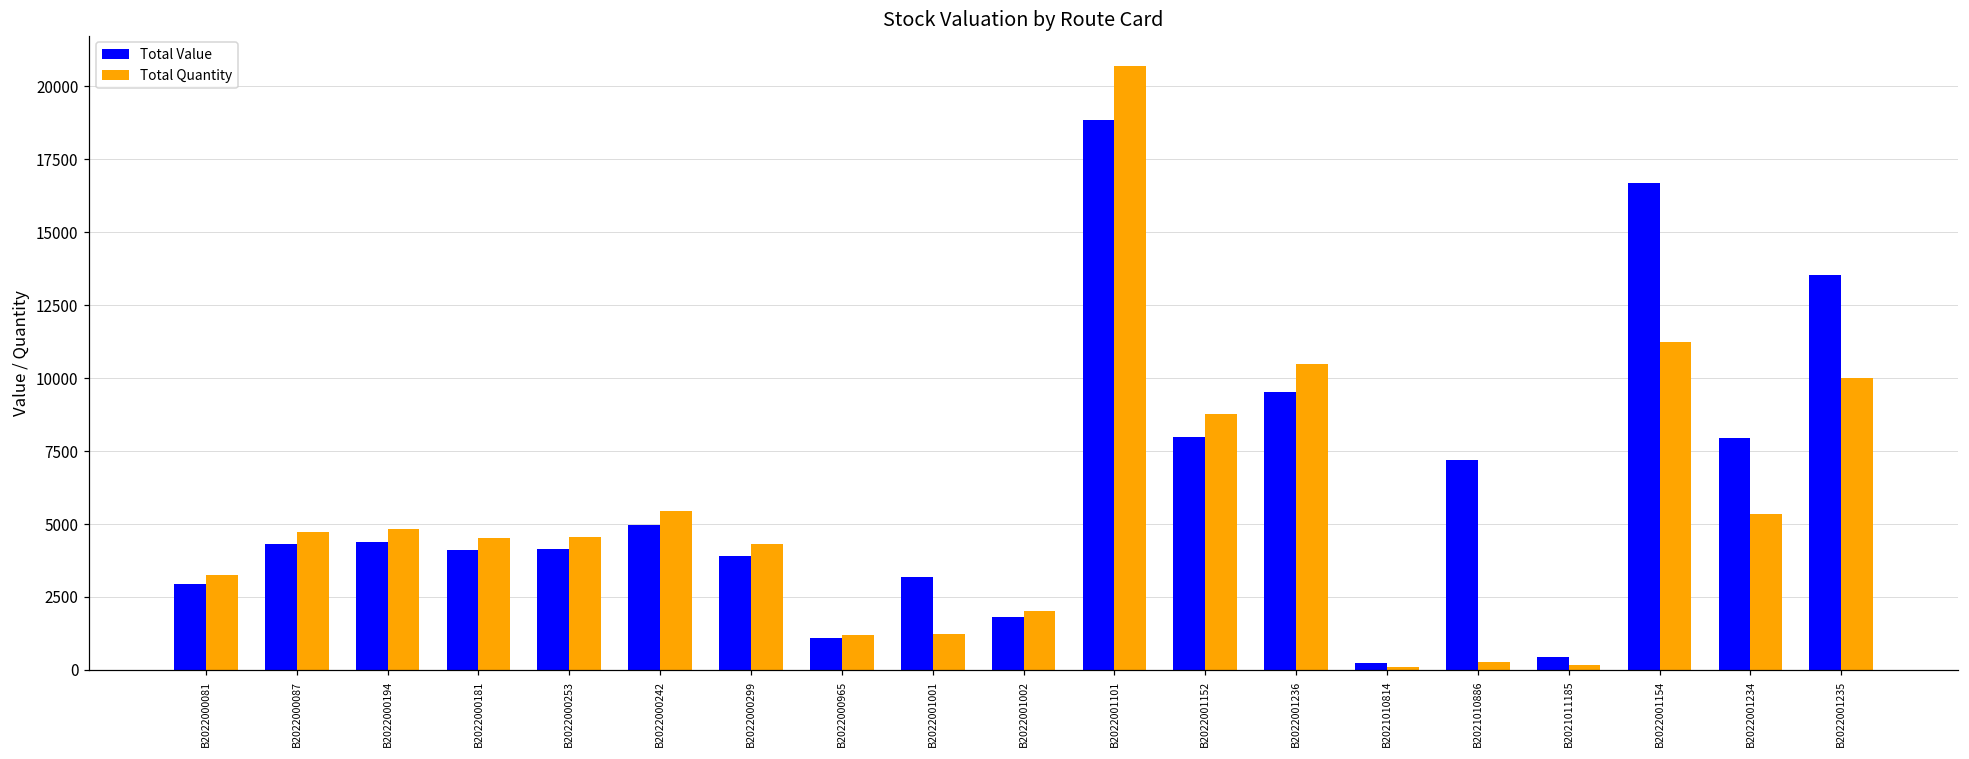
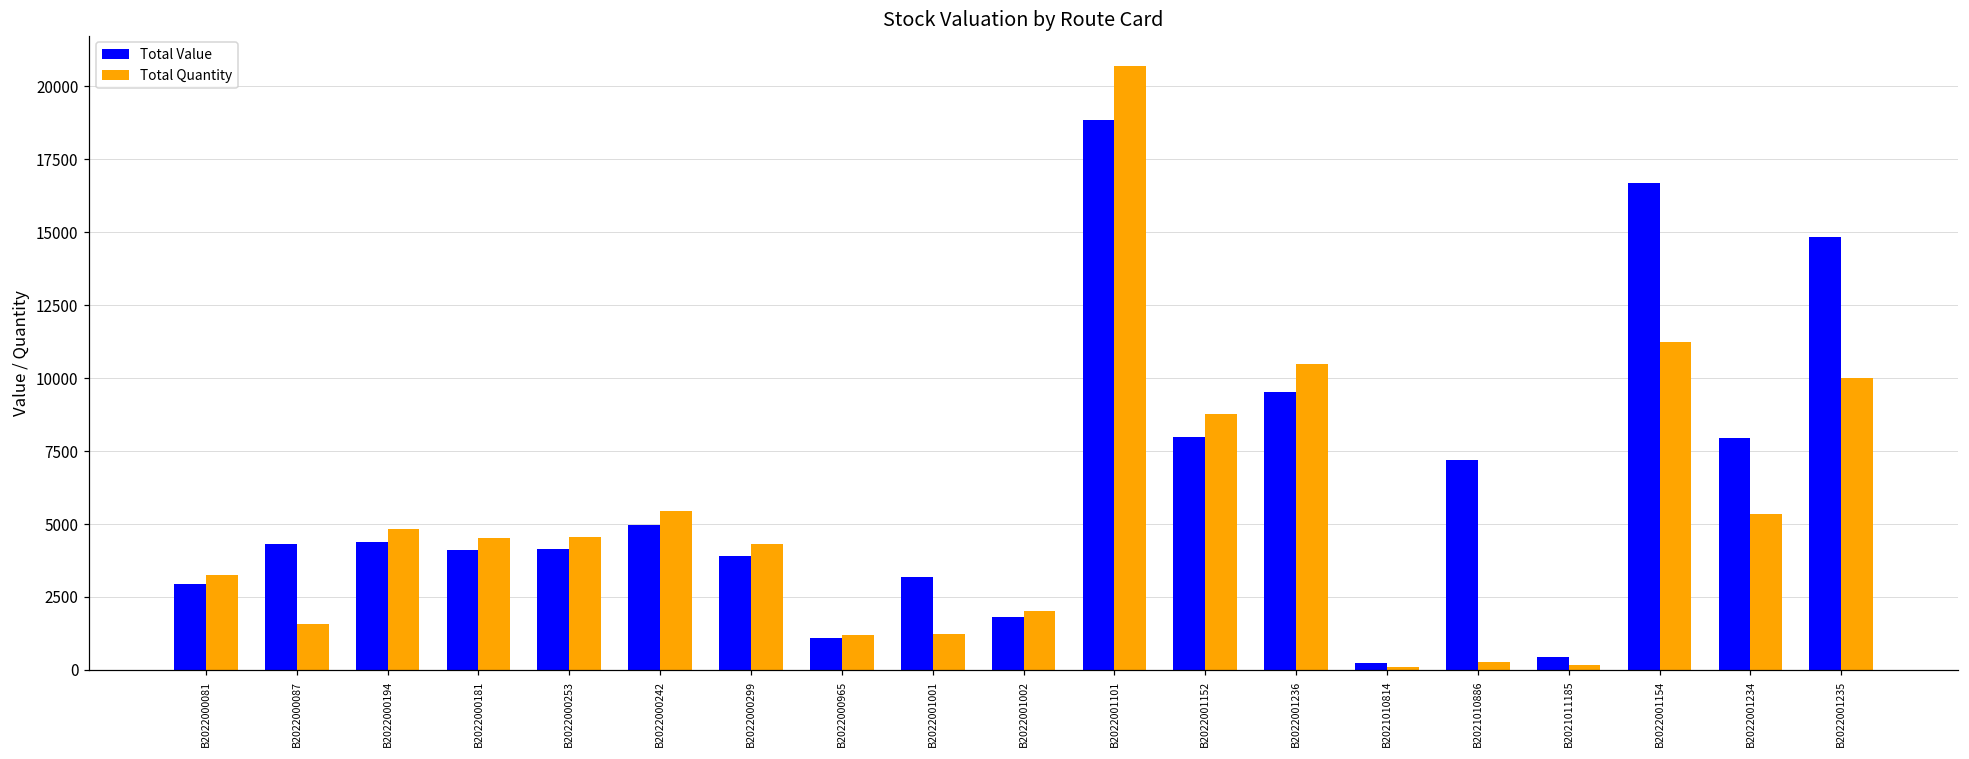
  {
    "Total Value": {
      "B2022000081": 2900,
      "B2022000087": 4300,
      "B2022000194": 4400,
      "B2022000181": 4100,
      "B2022000253": 4100,
      "B2022000242": 5000,
      "B2022000299": 3900,
      "B2022000965": 1100,
      "B2022001001": 3200,
      "B2022001002": 1800,
      "B2022001101": 18800,
      "B2022001152": 8000,
      "B2022001236": 9500,
      "B2021010814": 200,
      "B2021010886": 7200,
      "B2021011185": 400,
      "B2022001154": 16700,
      "B2022001234": 7900,
-     "B2022001235": 13500
+     "B2022001235": 14800
    },
    "Total Quantity": {
      "B2022000081": 3200,
-     "B2022000087": 4700,
+     "B2022000087": 1600,
      "B2022000194": 4800,
      "B2022000181": 4500,
      "B2022000253": 4600,
      "B2022000242": 5500,
      "B2022000299": 4300,
      "B2022000965": 1200,
      "B2022001001": 1200,
      "B2022001002": 2000,
      "B2022001101": 20700,
      "B2022001152": 8800,
      "B2022001236": 10500,
      "B2021010814": 100,
      "B2021010886": 300,
      "B2021011185": 200,
      "B2022001154": 11300,
      "B2022001234": 5400,
      "B2022001235": 10000
    }
  }
